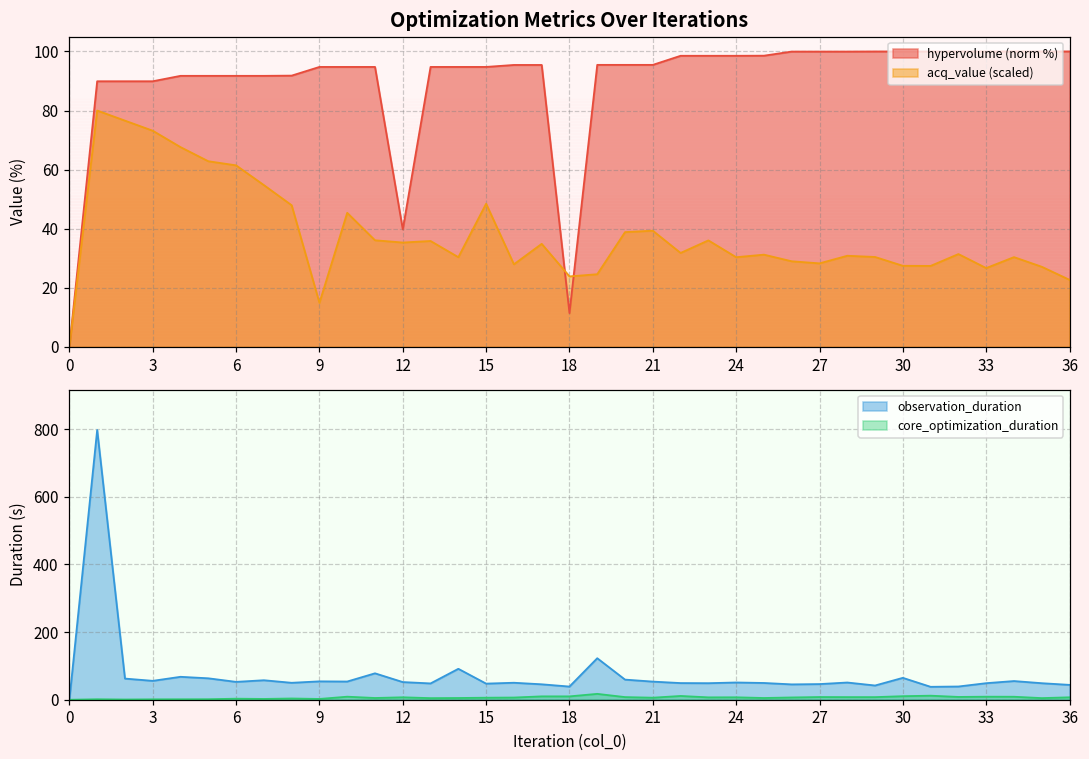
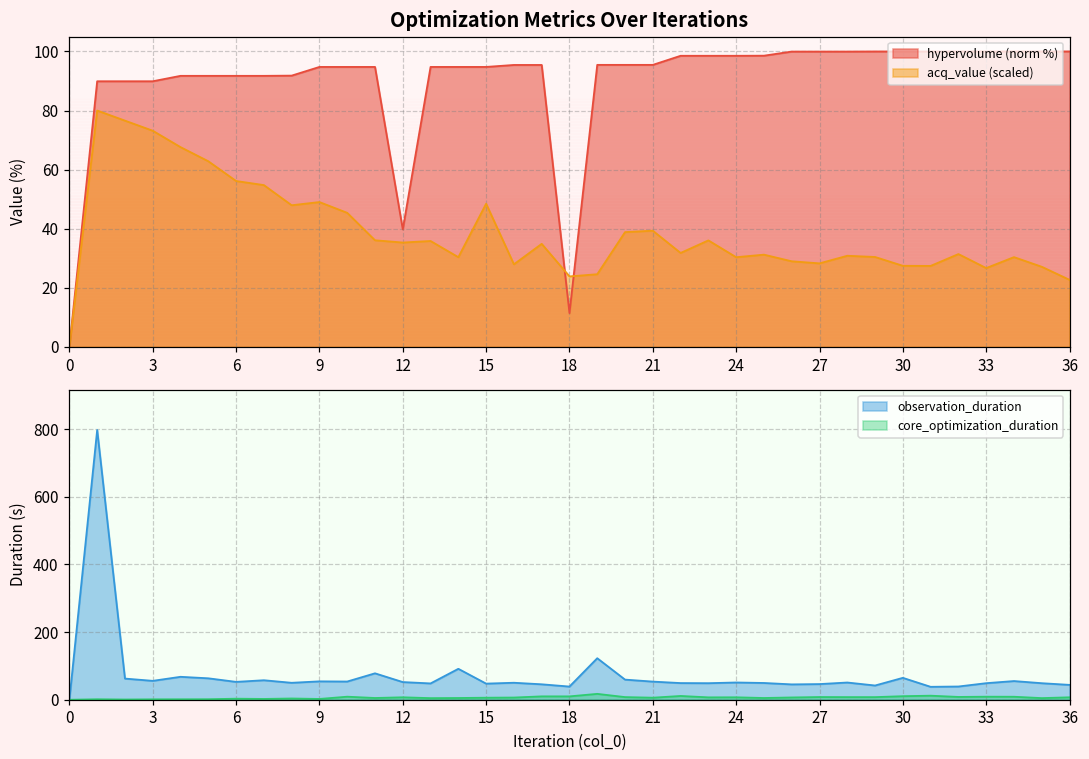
  {
    "Optimization Metrics Over Iterations": {
      "hypervolume (norm %)": {
        "3": 90,
        "6": 92,
        "9": 95,
        "12": 40,
        "15": 95,
        "18": 11,
        "21": 95,
        "24": 99,
        "27": 100,
        "36": 100
      },
      "acq_value (scaled)": {
        "3": 73,
-       "6": 61,
-       "9": 15,
+       "6": 56,
+       "9": 49,
        "12": 35,
        "15": 48,
        "18": 24,
        "21": 39,
        "24": 30,
        "27": 28,
        "30": 27,
        "33": 27,
        "36": 23
      }
    }
  }
